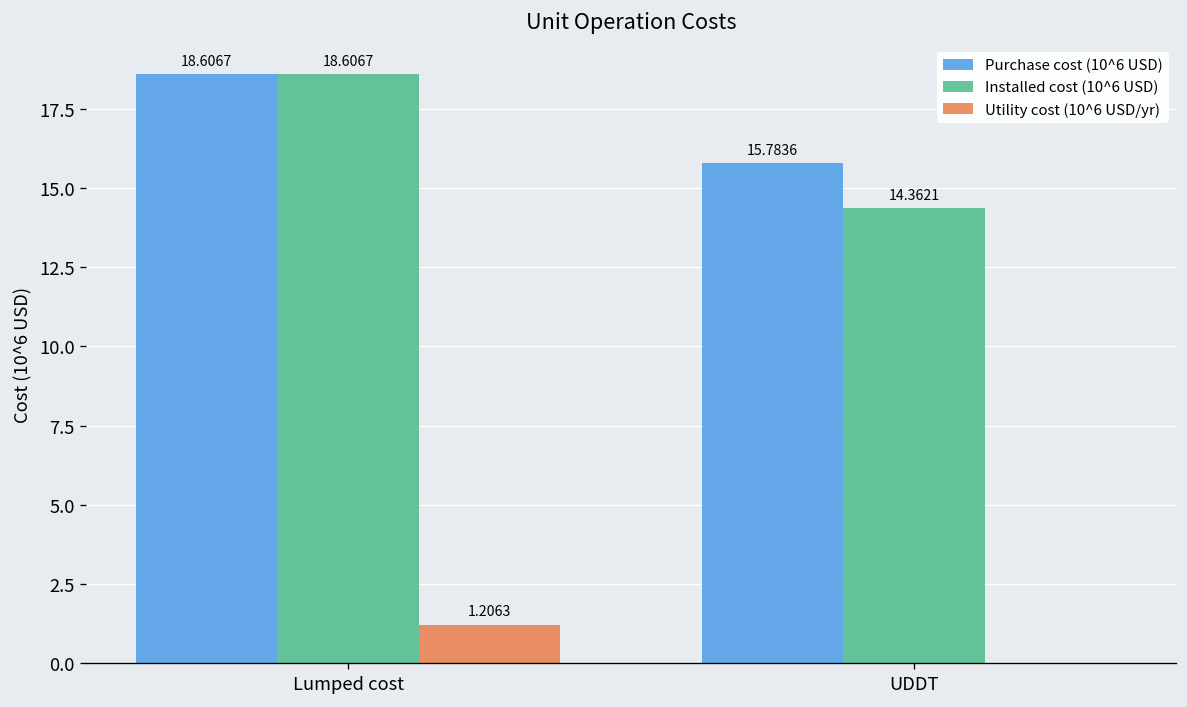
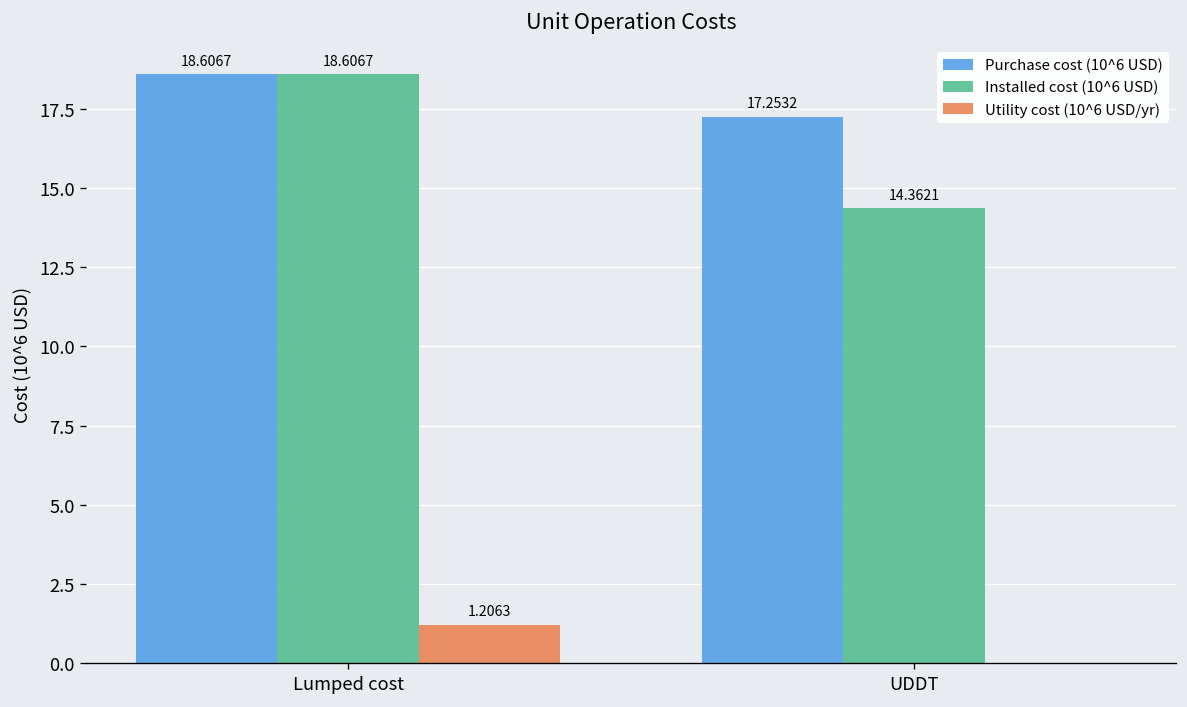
  {
    "Purchase cost (10^6 USD)": {
      "Lumped cost": 18.6067,
-     "UDDT": 15.7836
+     "UDDT": 17.2532
    },
    "Installed cost (10^6 USD)": {
      "Lumped cost": 18.6067,
      "UDDT": 14.3621
    },
    "Utility cost (10^6 USD/yr)": {
      "Lumped cost": 1.2063
    }
  }
